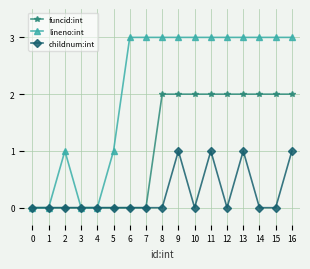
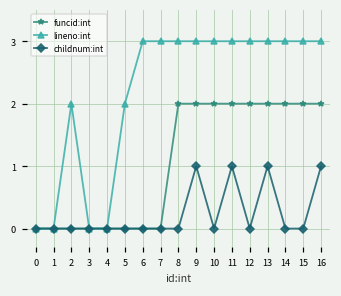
  {
    "lineno:int": {
-     "2": 1,
-     "5": 1,
+     "2": 2,
+     "5": 2,
      "6": 3,
      "7": 3,
      "8": 3,
      "9": 3,
      "10": 3,
      "11": 3,
      "12": 3,
      "13": 3,
      "14": 3,
      "15": 3,
      "16": 3
    }
  }
